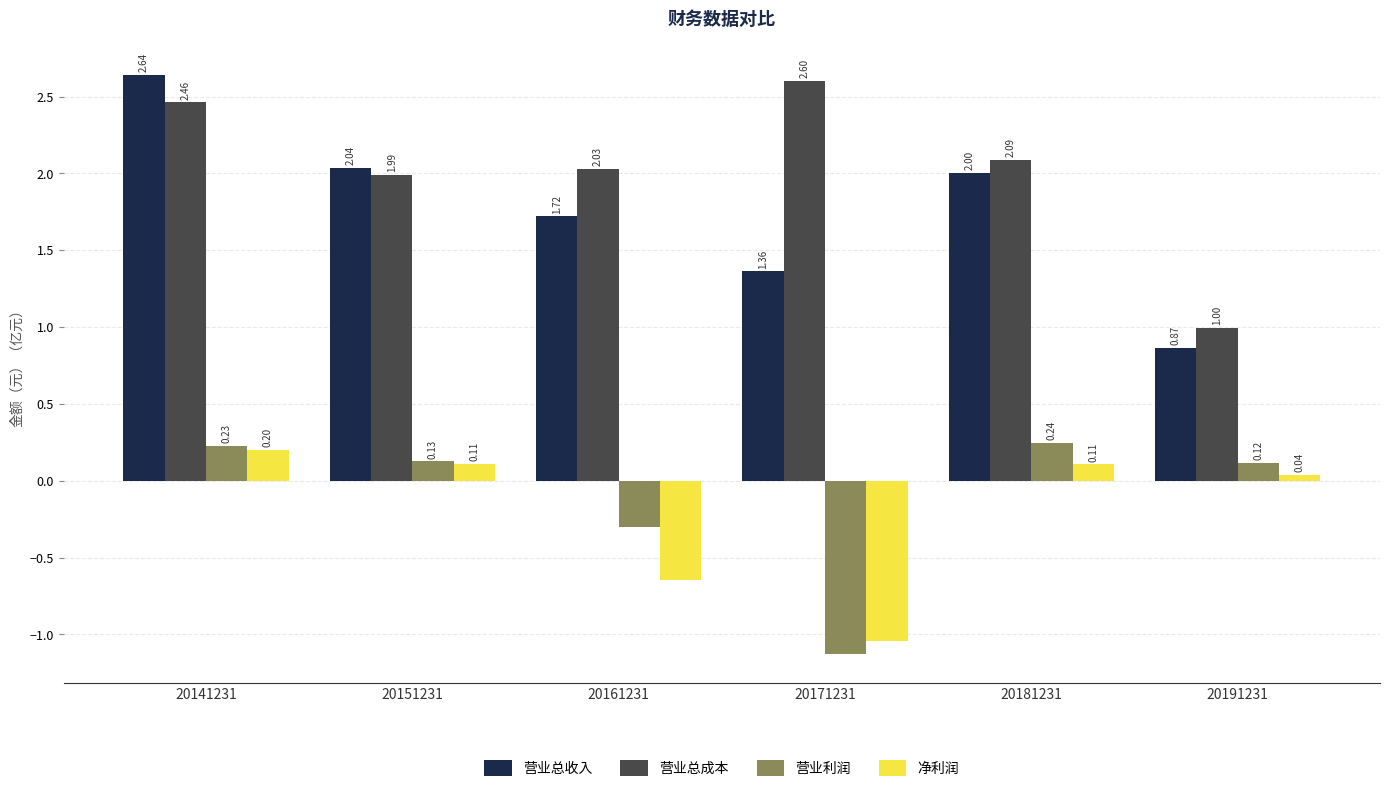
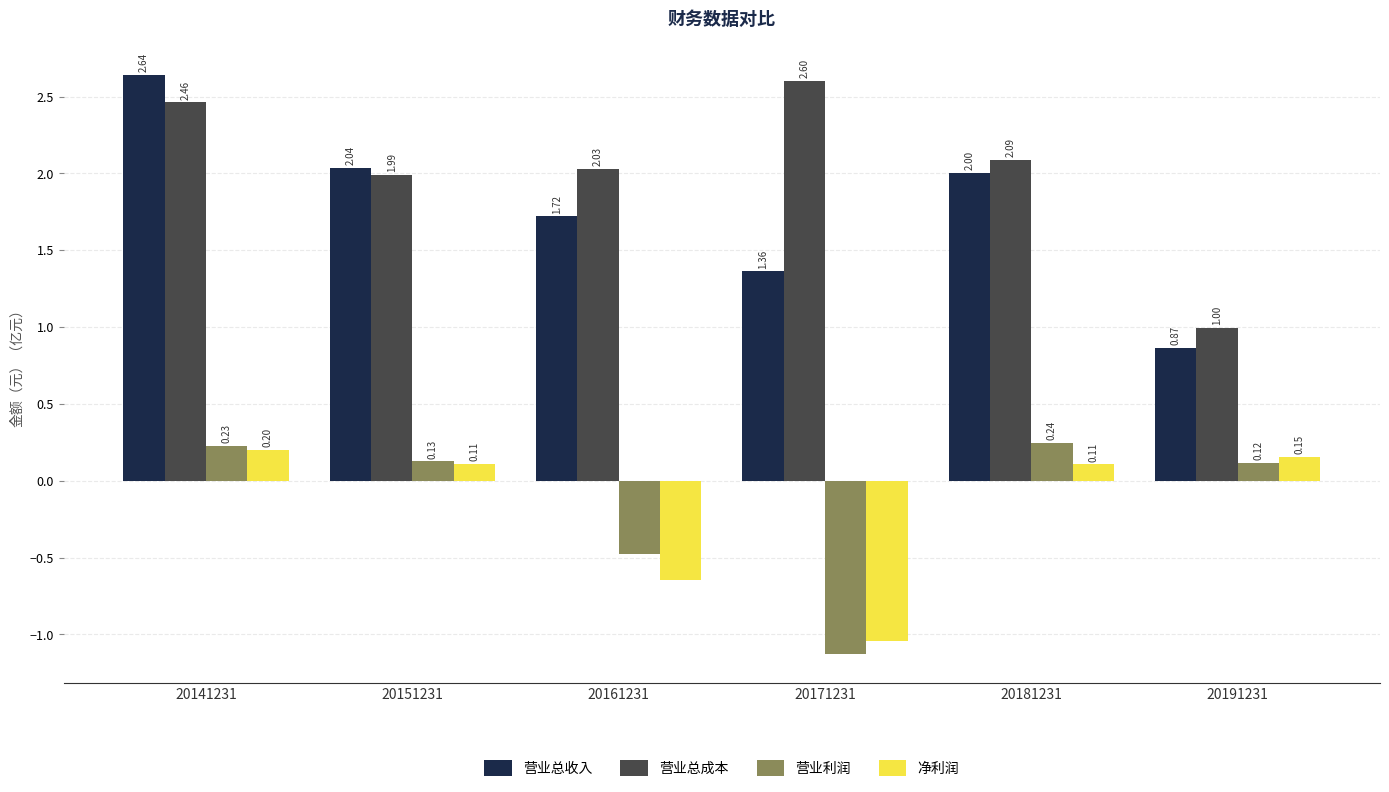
  {
    "营业利润": {
-     "20161231": -0.30,
+     "20161231": -0.48,
      "20171231": -1.13
    },
    "净利润": {
      "20141231": 0.20,
      "20151231": 0.11,
      "20181231": 0.11,
-     "20191231": 0.04
+     "20191231": 0.15
    }
  }
